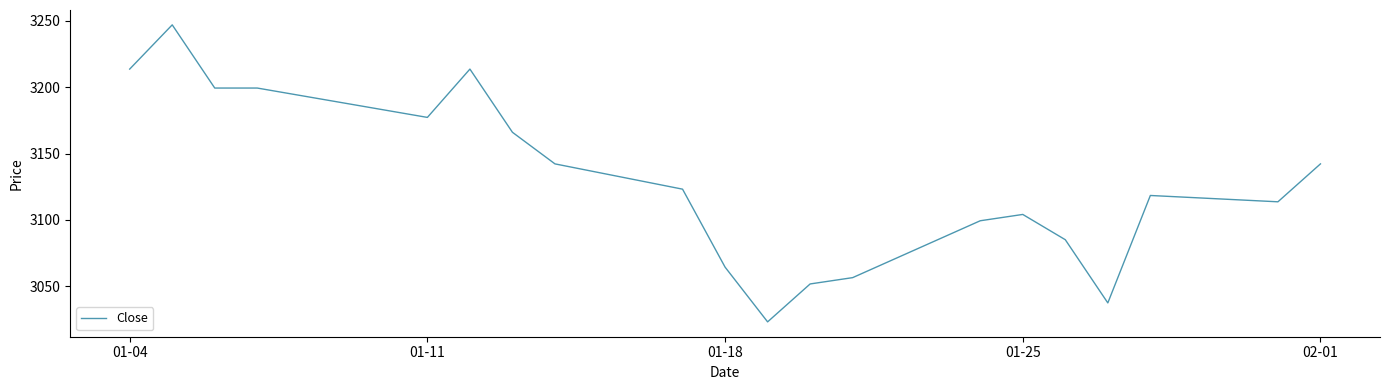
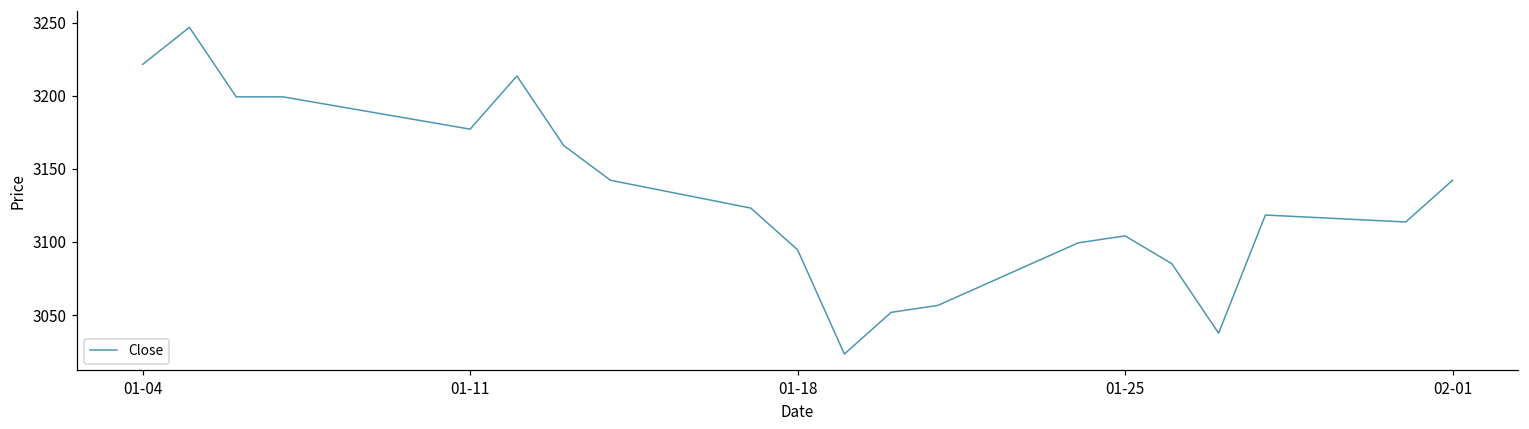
  {
-   "01-04": 3214,
+   "01-04": 3221,
    "01-11": 3177,
-   "01-18": 3065,
+   "01-18": 3095,
    "01-25": 3104,
    "02-01": 3142
  }
